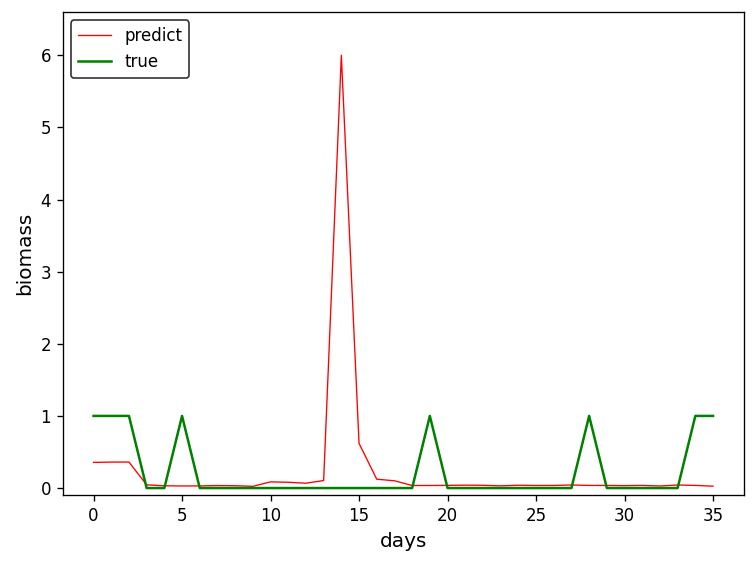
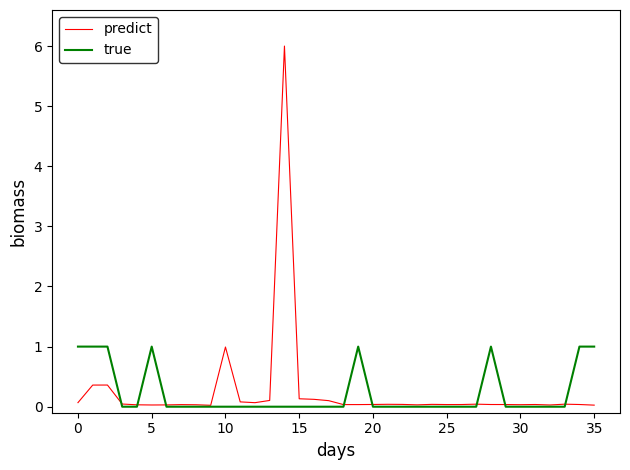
  {
    "predict": {
-     "0": 0.4,
+     "0": 0.1,
      "5": 0.0,
-     "10": 0.1,
-     "15": 0.6,
+     "10": 1.0,
+     "15": 0.1,
      "35": 0.0
    },
    "true": {
      "0": 1.0,
      "5": 1.0,
      "10": 0.0,
      "15": 0.0,
      "35": 1.0
    }
  }
